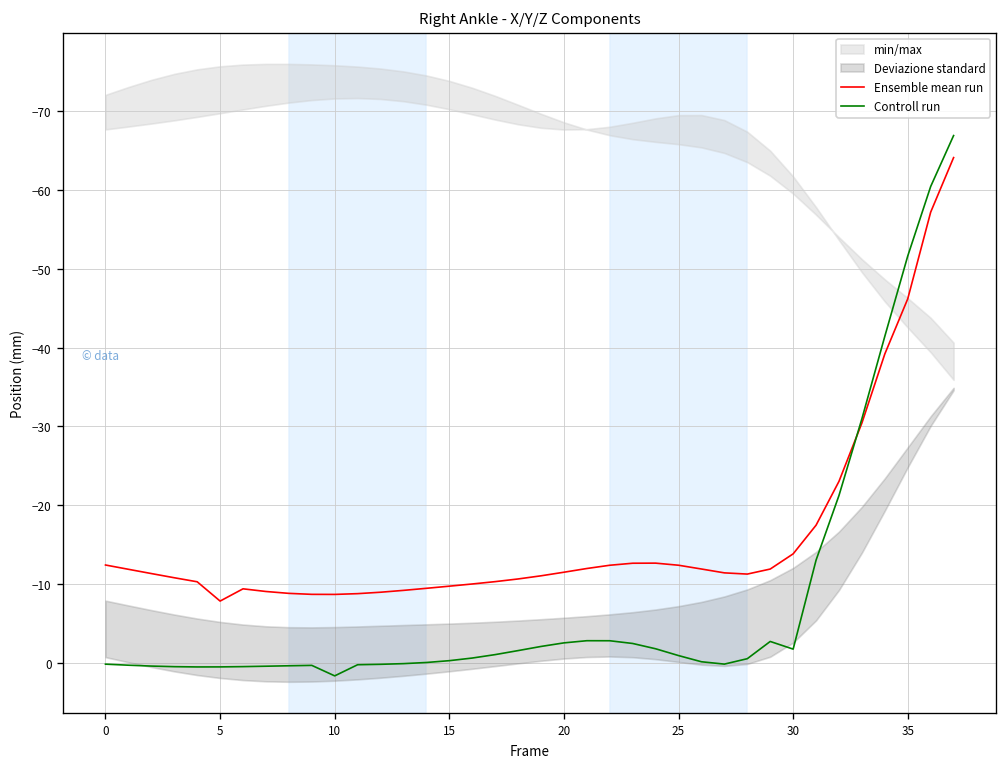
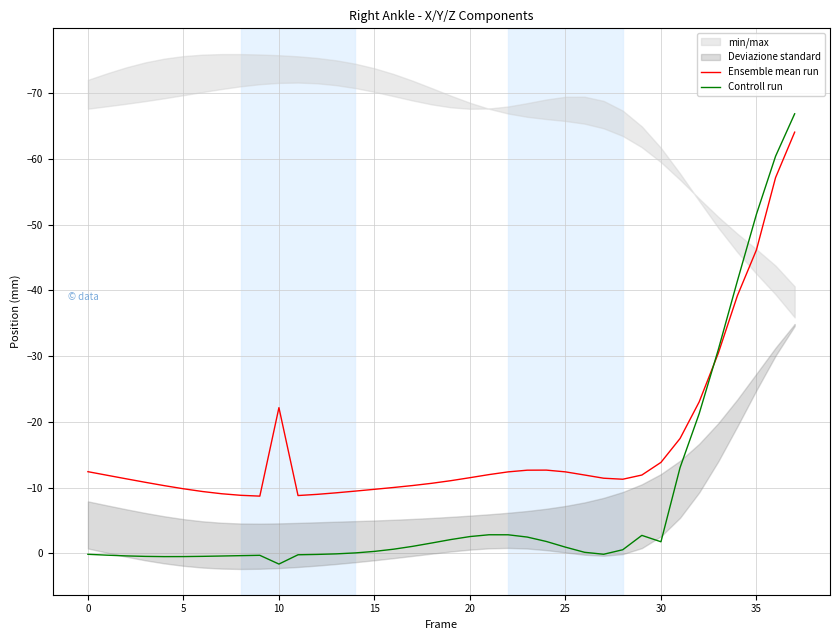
  {
    "Ensemble mean run": {
      "0": -12,
-     "5": -8,
-     "10": -9,
+     "5": -10,
+     "10": -22,
      "15": -10,
      "20": -12,
      "25": -12,
      "30": -14,
      "35": -46
    },
    "Controll run": {
      "0": 0,
      "5": 0,
      "10": 2,
      "15": 0,
      "20": -3,
      "25": -1,
      "30": -2,
      "35": -52
    }
  }
